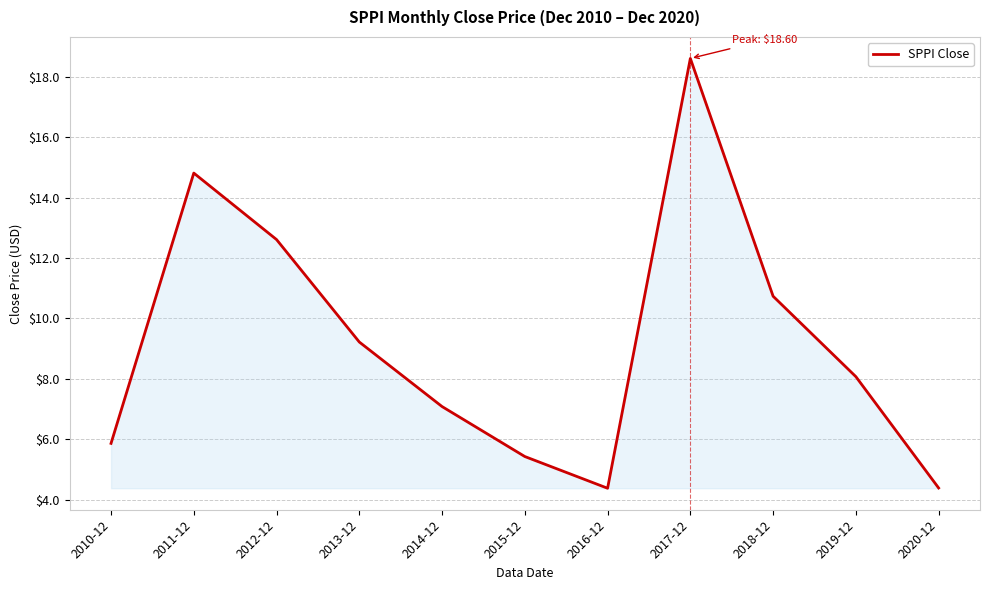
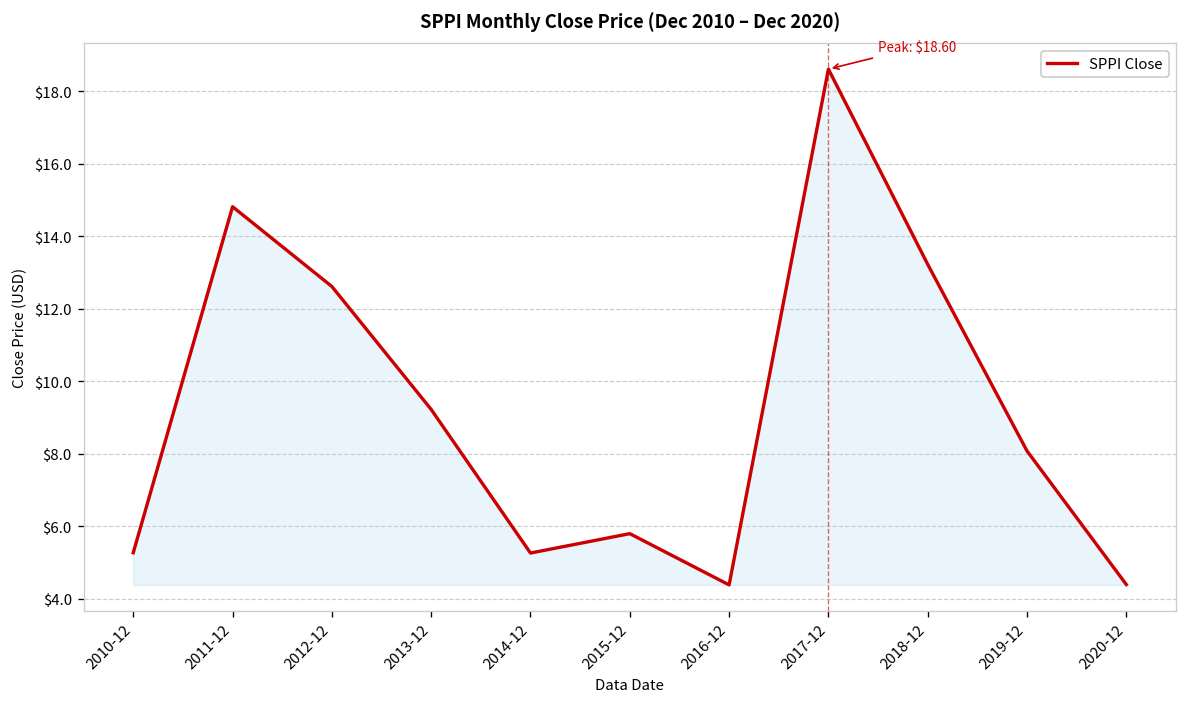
  {
-   "2010-12": "$5.9",
+   "2010-12": "$5.3",
    "2011-12": "$14.8",
    "2012-12": "$12.6",
    "2013-12": "$9.2",
-   "2014-12": "$7.1",
-   "2015-12": "$5.4",
+   "2014-12": "$5.3",
+   "2015-12": "$5.8",
    "2016-12": "$4.4",
-   "2018-12": "$10.7",
+   "2018-12": "$13.2",
    "2019-12": "$8.1",
    "2020-12": "$4.4"
  }
